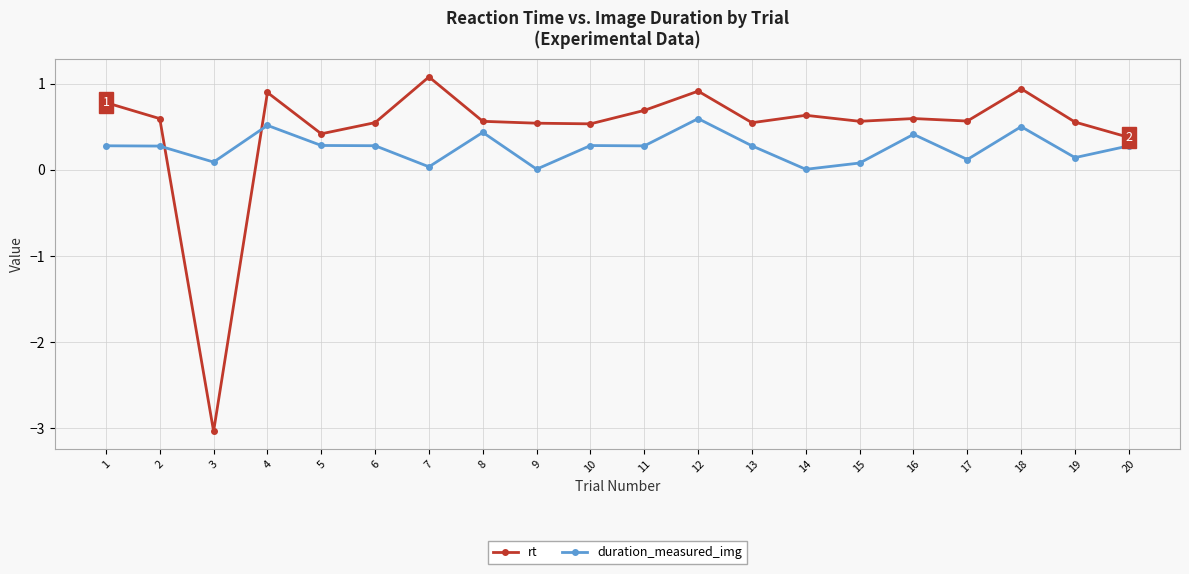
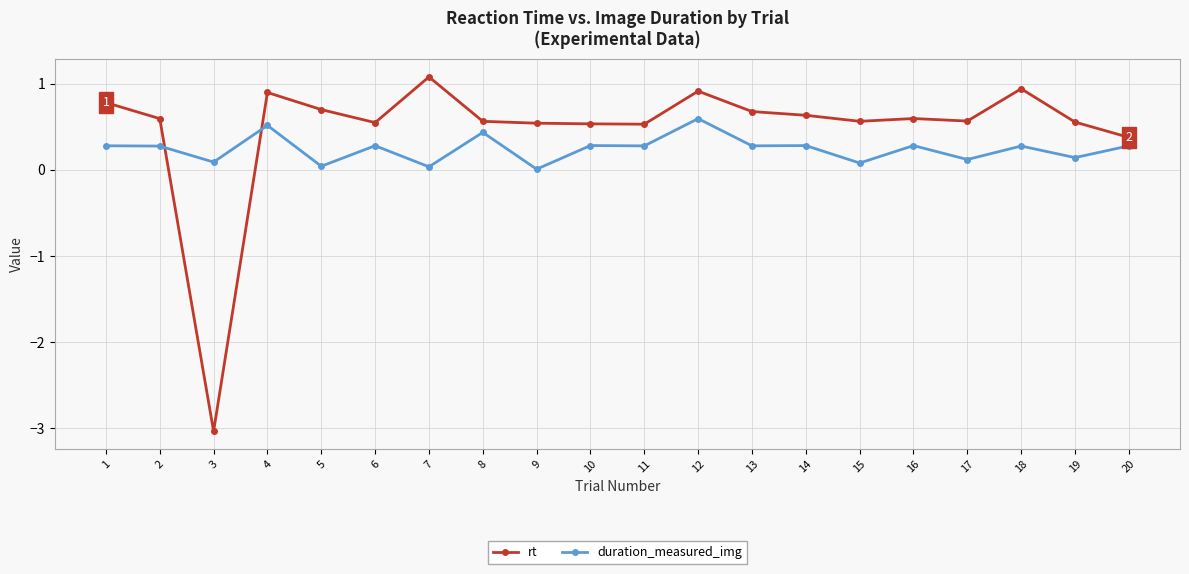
  {
    "rt": {
      "2": 0.6,
      "3": -3.0,
      "4": 0.9,
-     "5": 0.4,
+     "5": 0.7,
      "6": 0.5,
      "7": 1.1,
      "8": 0.6,
      "9": 0.5,
      "10": 0.5,
-     "11": 0.7,
+     "11": 0.5,
      "12": 0.9,
-     "13": 0.5,
+     "13": 0.7,
      "14": 0.6,
      "15": 0.6,
      "16": 0.6,
      "17": 0.6,
      "18": 0.9,
      "19": 0.6
    },
    "duration_measured_img": {
      "1": 0.3,
      "2": 0.3,
      "3": 0.1,
      "4": 0.5,
-     "5": 0.3,
+     "5": 0.0,
      "6": 0.3,
      "7": 0.0,
      "8": 0.4,
      "9": 0.0,
      "10": 0.3,
      "11": 0.3,
      "12": 0.6,
      "13": 0.3,
-     "14": 0.0,
+     "14": 0.3,
      "15": 0.1,
-     "16": 0.4,
+     "16": 0.3,
      "17": 0.1,
-     "18": 0.5,
+     "18": 0.3,
      "19": 0.1
    }
  }
